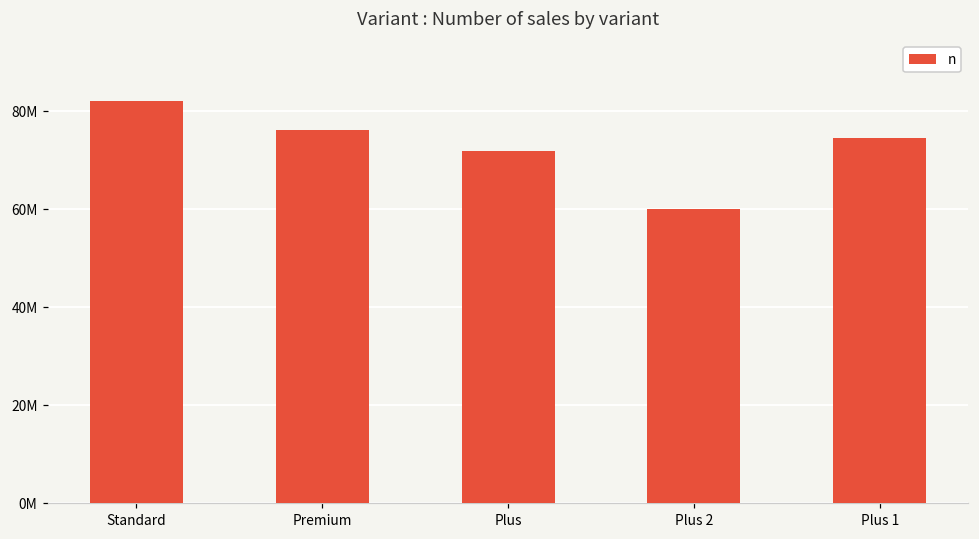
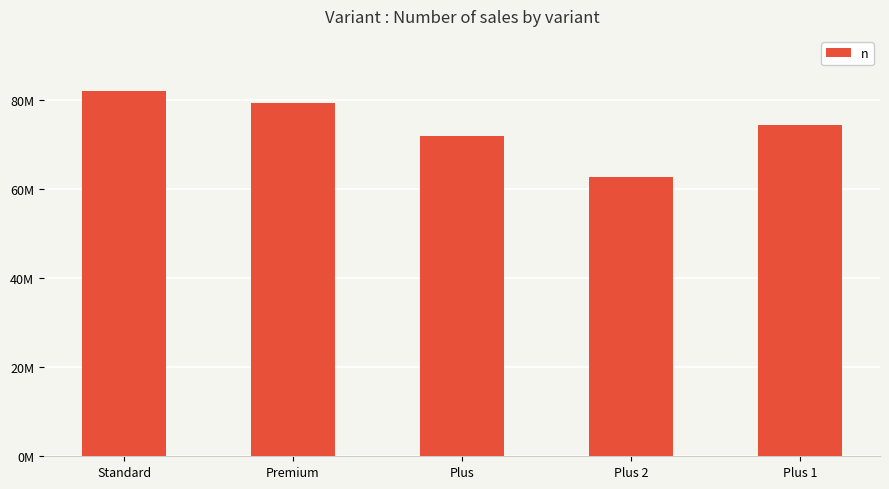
  {
    "Standard": 82000000,
-   "Premium": 76000000,
+   "Premium": 79000000,
    "Plus": 72000000,
-   "Plus 2": 60000000,
+   "Plus 2": 63000000,
    "Plus 1": 74000000
  }
